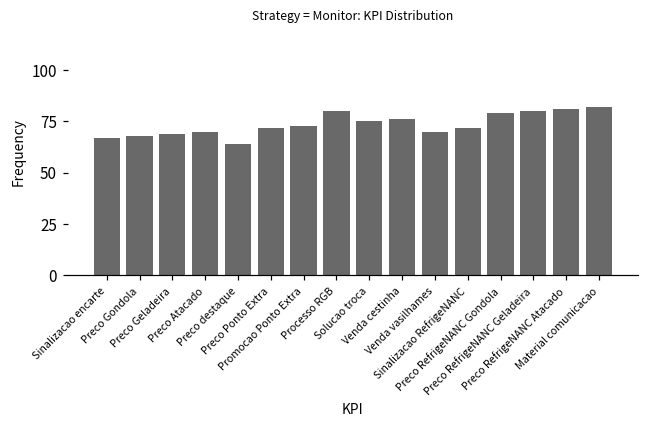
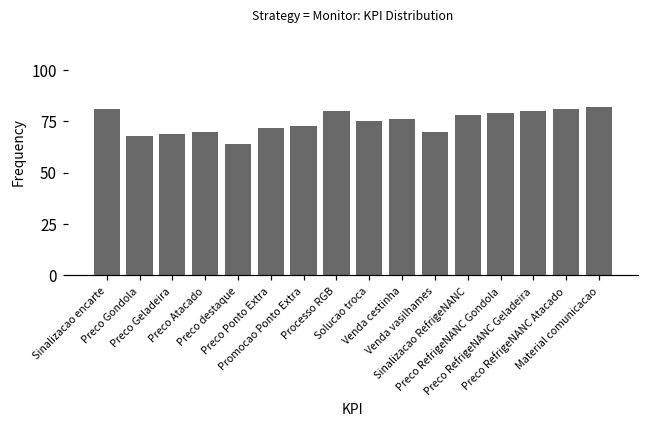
  {
-   "Sinalizacao encarte": 67,
+   "Sinalizacao encarte": 81,
    "Preco Gondola": 68,
    "Preco Geladeira": 69,
    "Preco Atacado": 70,
    "Preco destaque": 64,
    "Preco Ponto Extra": 72,
    "Promocao Ponto Extra": 73,
    "Processo RGB": 80,
    "Solucao troca": 75,
    "Venda cestinha": 76,
    "Venda vasilhames": 70,
-   "Sinalizacao RefrigeNANC": 72,
+   "Sinalizacao RefrigeNANC": 78,
    "Preco RefrigeNANC Gondola": 79,
    "Preco RefrigeNANC Geladeira": 80,
    "Preco RefrigeNANC Atacado": 81,
    "Material comunicacao": 82
  }
